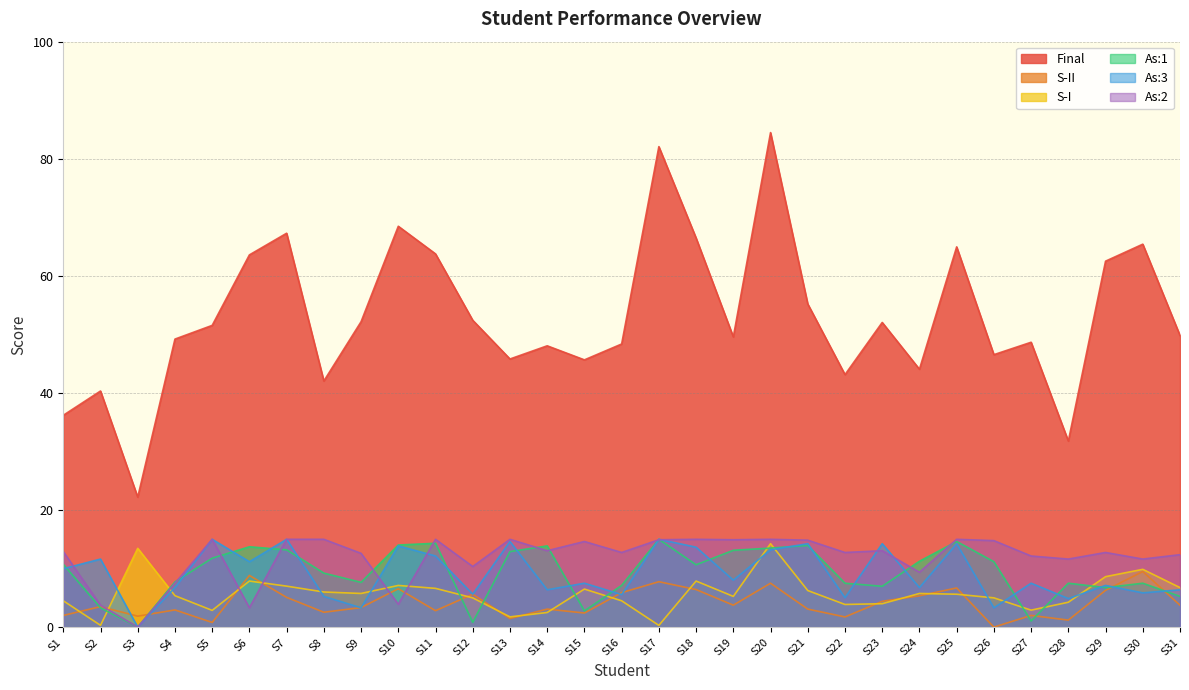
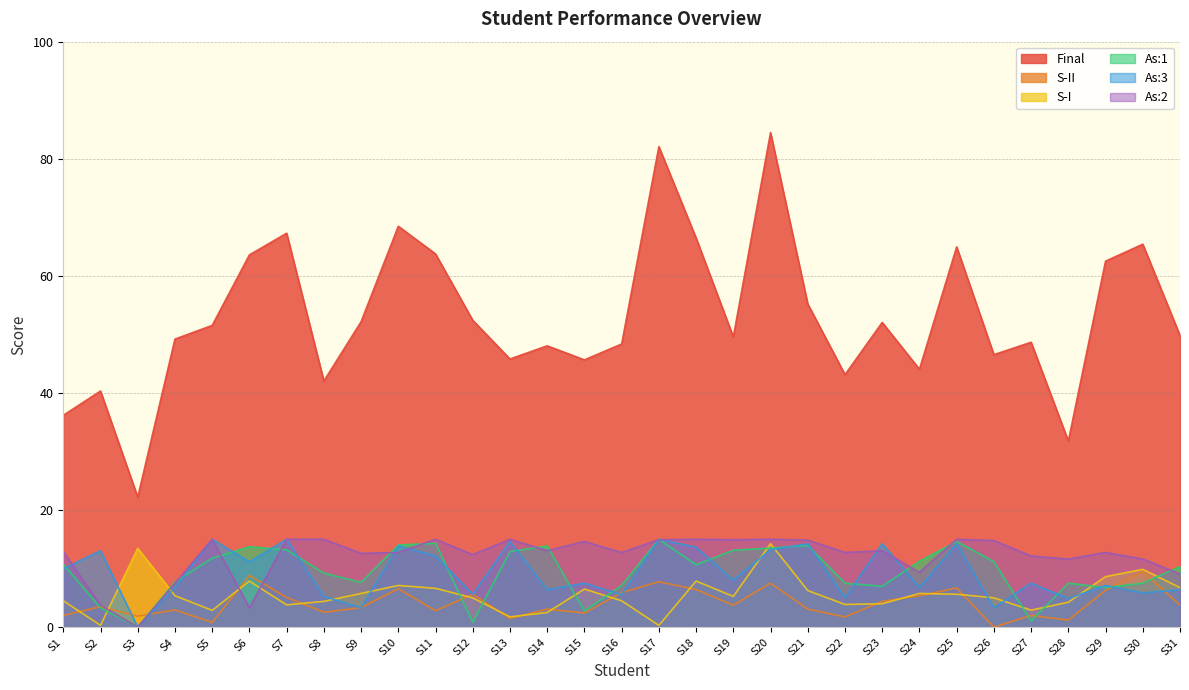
  {
    "S-I": {
      "S1": 5,
      "S2": 0,
      "S3": 13,
      "S4": 5,
      "S5": 3,
      "S6": 8,
-     "S7": 7,
-     "S8": 6,
+     "S7": 4,
+     "S8": 4,
      "S9": 6,
      "S10": 7,
      "S11": 7,
      "S12": 5,
      "S14": 3,
      "S15": 7,
      "S16": 5,
      "S17": 0,
      "S18": 8,
      "S19": 5,
      "S20": 14,
      "S21": 6,
      "S22": 4,
      "S25": 6,
      "S26": 5,
      "S27": 3,
      "S28": 4,
      "S29": 9
    },
    "As:1": {
      "S1": 11,
      "S5": 12,
      "S6": 14,
      "S7": 13,
      "S8": 9,
      "S9": 8,
      "S11": 14,
      "S12": 1,
      "S13": 13,
      "S14": 14,
      "S16": 7,
      "S18": 11,
      "S19": 13,
      "S22": 8,
      "S23": 7,
      "S24": 11,
      "S26": 11,
      "S27": 1,
      "S28": 8,
      "S30": 8,
-     "S31": 5
+     "S31": 10
    },
    "As:3": {
      "S1": 10,
-     "S2": 12,
+     "S2": 13,
      "S4": 7,
      "S6": 11,
      "S8": 5,
      "S11": 12,
      "S14": 6,
      "S15": 8,
      "S18": 14,
      "S19": 8,
      "S22": 5,
      "S23": 14,
      "S24": 7,
      "S26": 3,
      "S27": 8,
      "S28": 5,
      "S30": 6
    },
    "As:2": {
      "S1": 13,
      "S6": 3,
      "S8": 15,
      "S9": 13,
-     "S10": 4,
+     "S10": 13,
      "S11": 15,
-     "S12": 10,
+     "S12": 12,
      "S14": 13,
      "S15": 15,
      "S16": 13,
      "S18": 15,
      "S19": 15,
      "S20": 15,
      "S21": 15,
      "S22": 13,
      "S23": 13,
      "S24": 9,
      "S26": 15,
      "S27": 12,
      "S28": 12,
      "S29": 13,
      "S30": 12,
-     "S31": 12
+     "S31": 9
    }
  }
